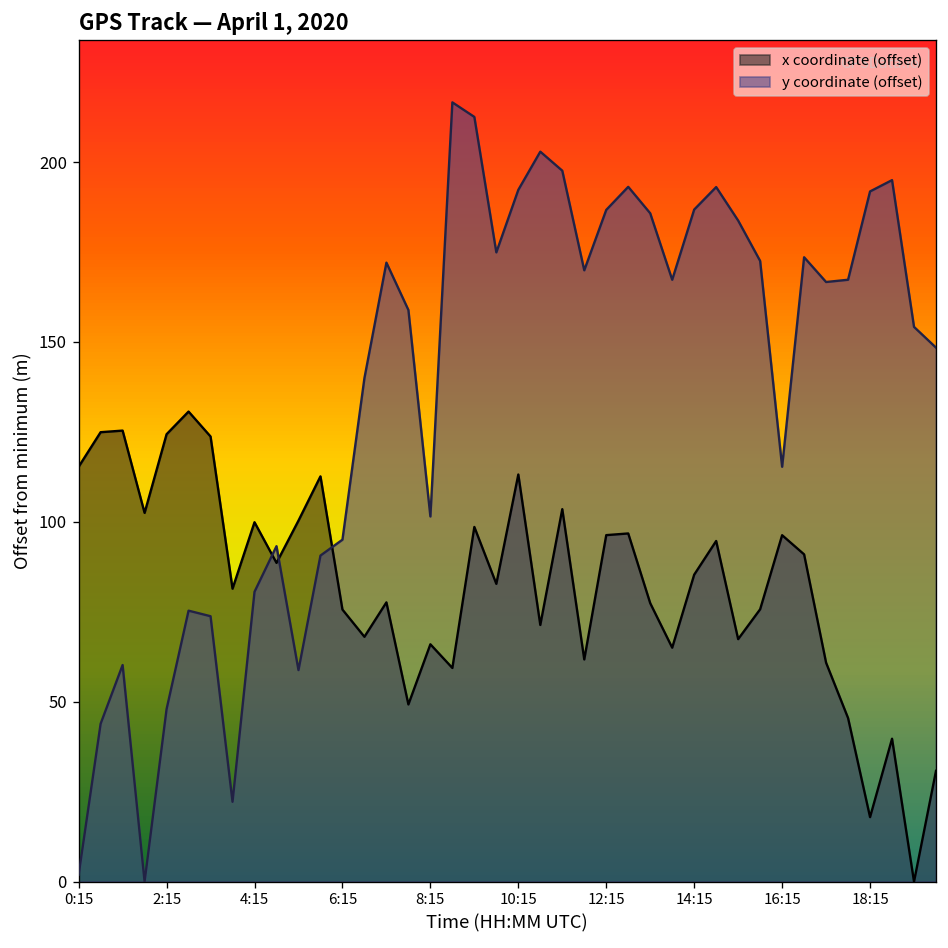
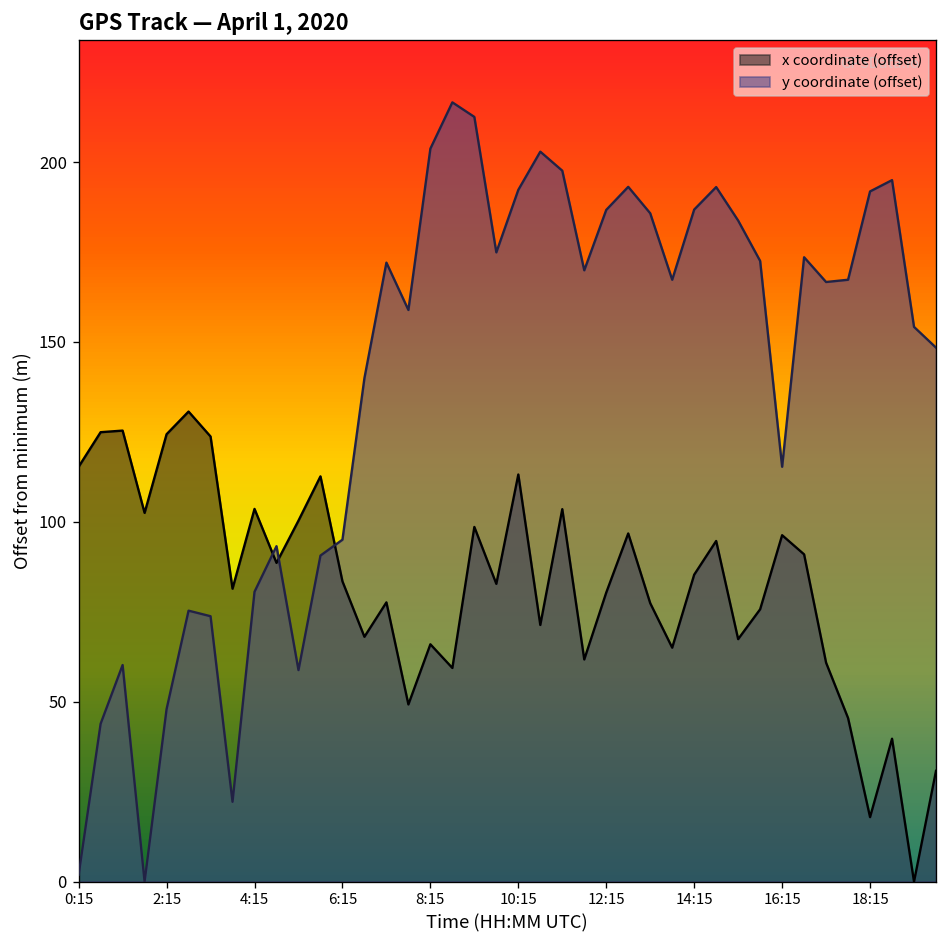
  {
    "x coordinate (offset)": {
      "0:15": 115,
      "2:15": 124,
-     "4:15": 100,
-     "6:15": 76,
+     "4:15": 104,
+     "6:15": 83,
      "8:15": 66,
      "10:15": 113,
-     "12:15": 96,
+     "12:15": 80,
      "14:15": 85,
      "16:15": 96,
      "18:15": 18
    },
    "y coordinate (offset)": {
      "0:15": 2,
      "2:15": 48,
      "4:15": 81,
      "6:15": 95,
-     "8:15": 102,
+     "8:15": 204,
      "10:15": 192,
      "12:15": 187,
      "14:15": 187,
      "16:15": 115,
      "18:15": 192
    }
  }
